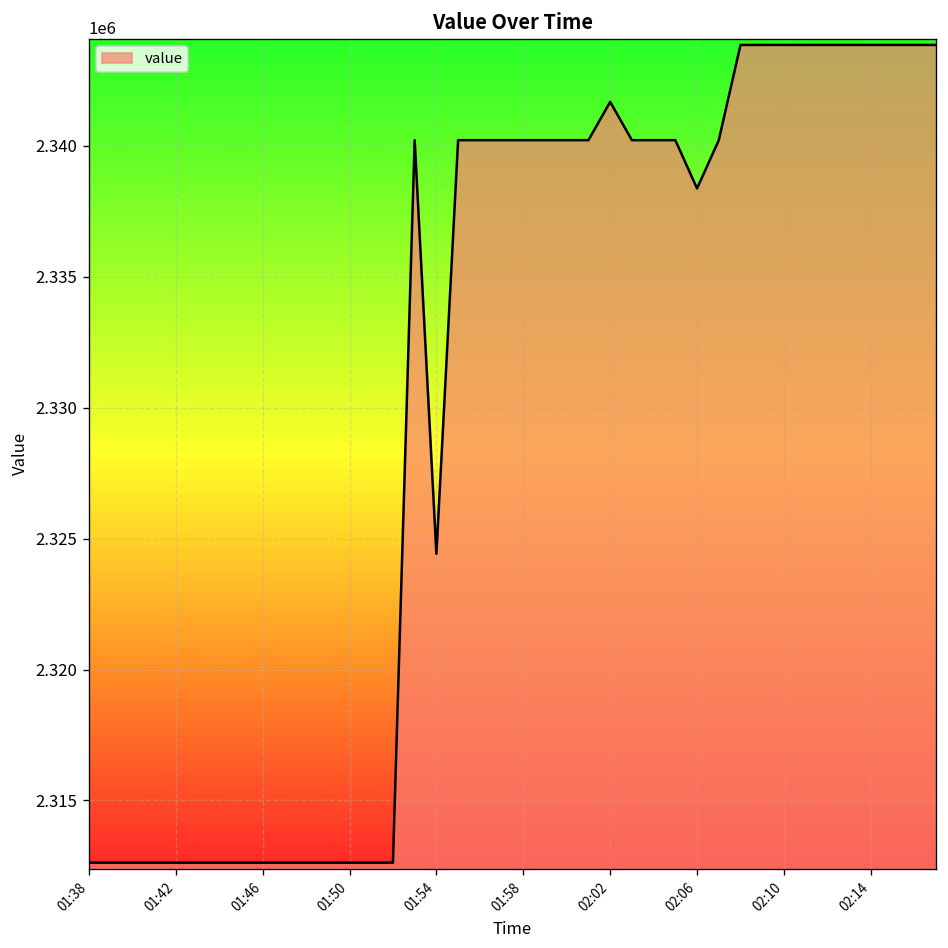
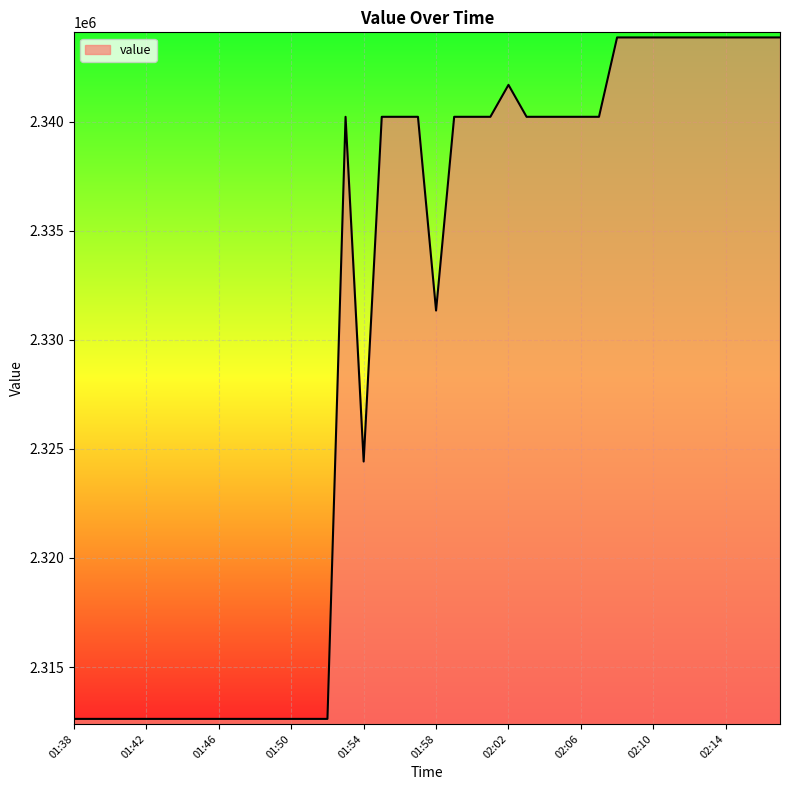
  {
    "01:38": 2312600,
    "01:42": 2312600,
    "01:46": 2312600,
    "01:50": 2312600,
    "01:54": 2324400,
-   "01:58": 2340200,
+   "01:58": 2331300,
    "02:02": 2341700,
-   "02:06": 2338400,
+   "02:06": 2340200,
    "02:10": 2343900,
    "02:14": 2343900
  }
